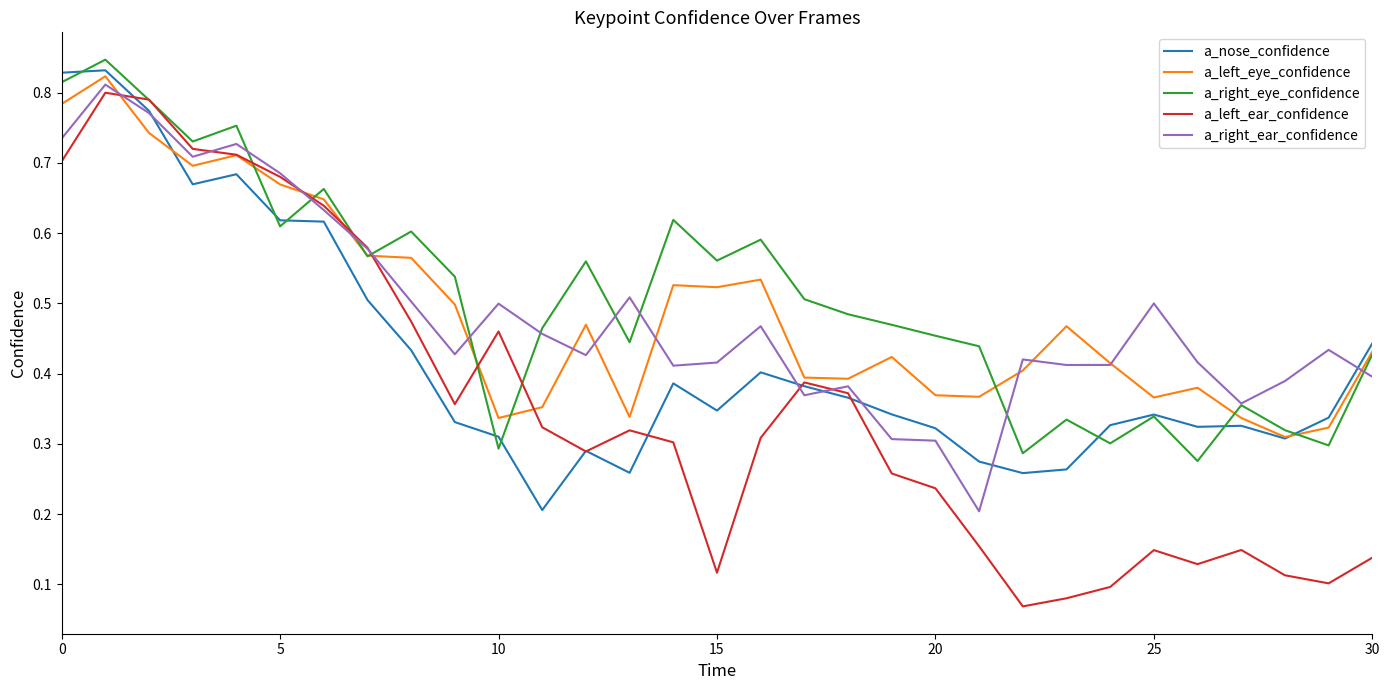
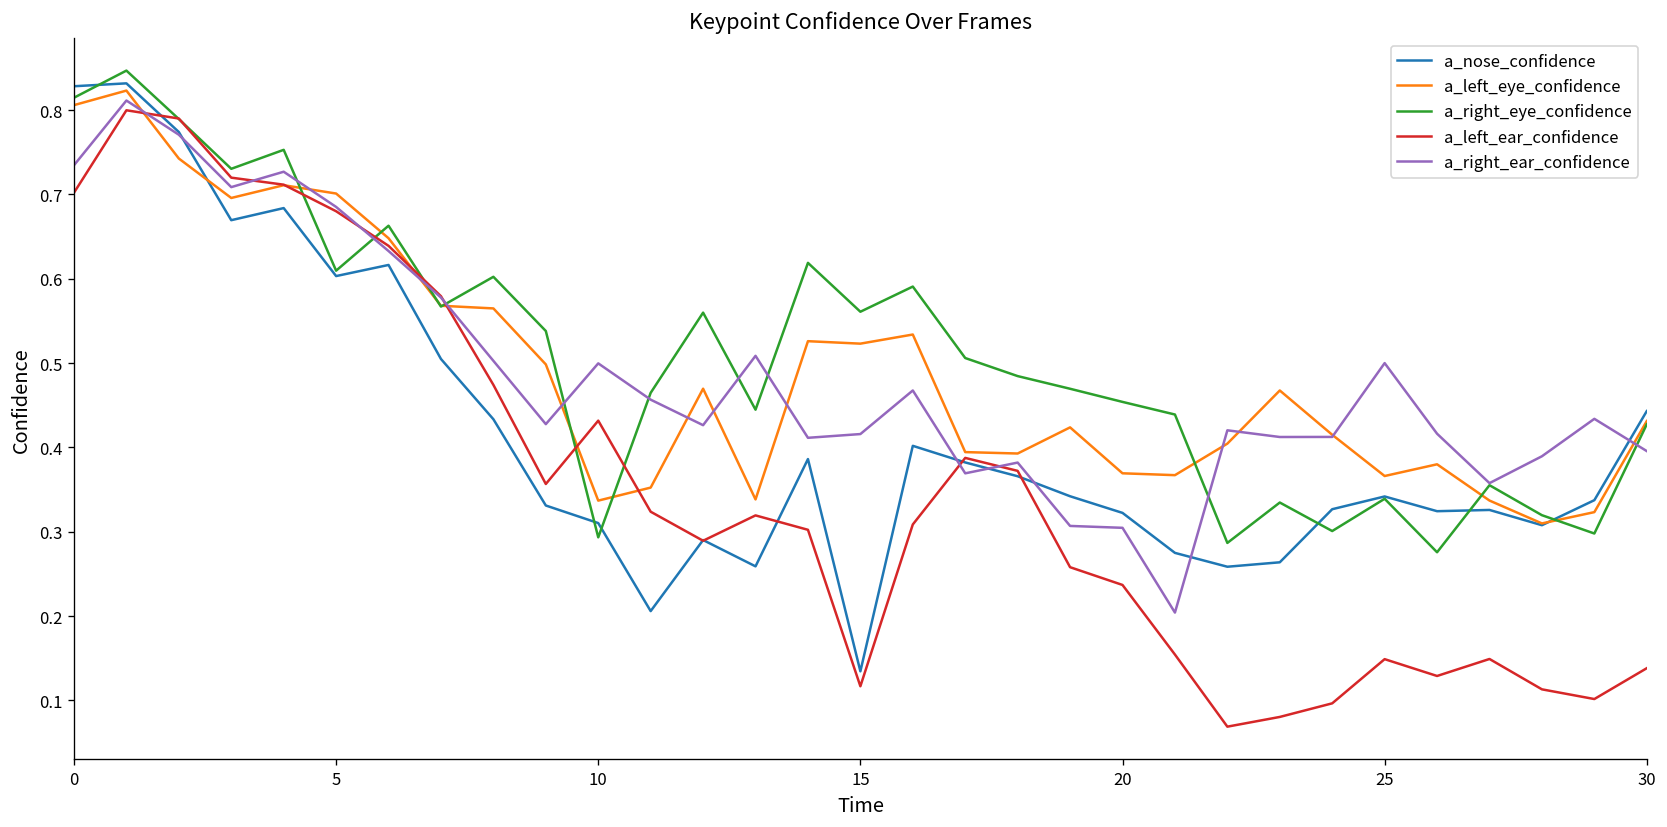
  {
    "a_nose_confidence": {
      "0": 0.83,
-     "5": 0.62,
+     "5": 0.60,
      "10": 0.31,
-     "15": 0.35,
+     "15": 0.13,
      "20": 0.32,
      "30": 0.44
    },
    "a_left_eye_confidence": {
-     "0": 0.78,
-     "5": 0.67,
+     "0": 0.81,
+     "5": 0.70,
      "10": 0.34,
      "15": 0.52,
      "20": 0.37,
      "25": 0.37,
      "30": 0.43
    },
    "a_right_eye_confidence": {
      "0": 0.81,
      "5": 0.61,
      "10": 0.29,
      "15": 0.56,
      "20": 0.45,
      "30": 0.43
    },
    "a_left_ear_confidence": {
      "0": 0.70,
      "5": 0.68,
-     "10": 0.46,
+     "10": 0.43,
      "15": 0.12,
      "20": 0.24,
      "25": 0.15,
      "30": 0.14
    },
    "a_right_ear_confidence": {
      "0": 0.73,
      "5": 0.69,
      "10": 0.50,
      "15": 0.42,
      "20": 0.30,
      "25": 0.50,
      "30": 0.40
    }
  }
